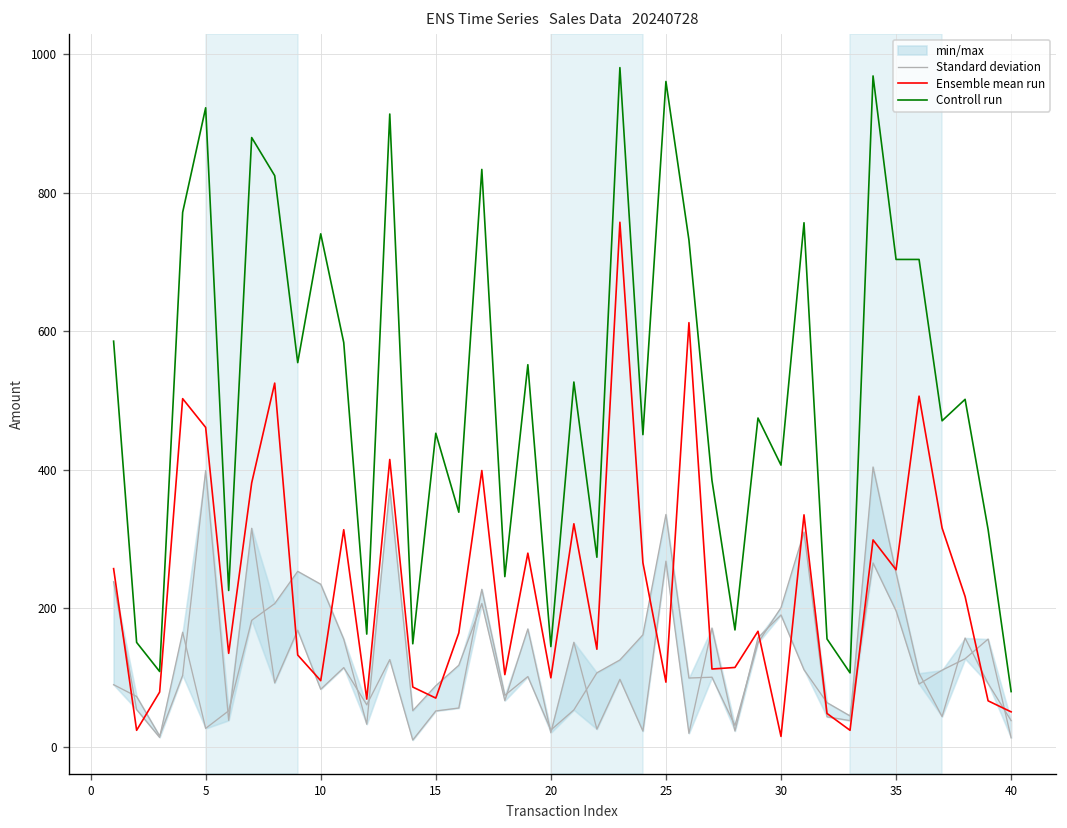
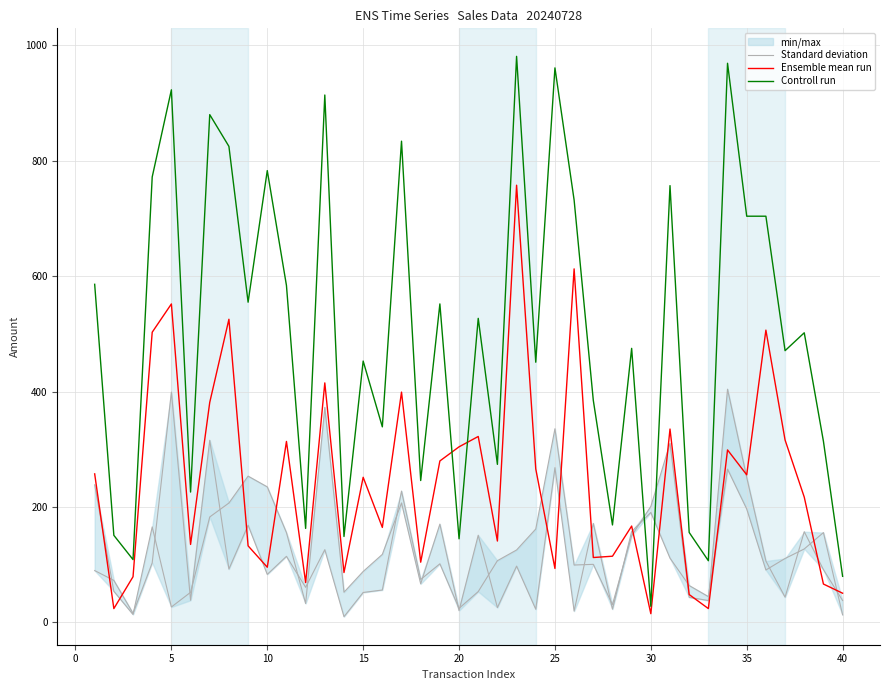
  {
    "Ensemble mean run": {
-     "5": 460,
+     "5": 550,
      "10": 100,
-     "15": 70,
-     "20": 100,
+     "15": 250,
+     "20": 300,
      "25": 90,
      "30": 20,
      "35": 260,
      "40": 50
    },
    "Controll run": {
      "5": 920,
-     "10": 740,
+     "10": 780,
      "15": 450,
      "20": 150,
      "25": 960,
-     "30": 410,
+     "30": 30,
      "35": 700,
      "40": 80
    }
  }
